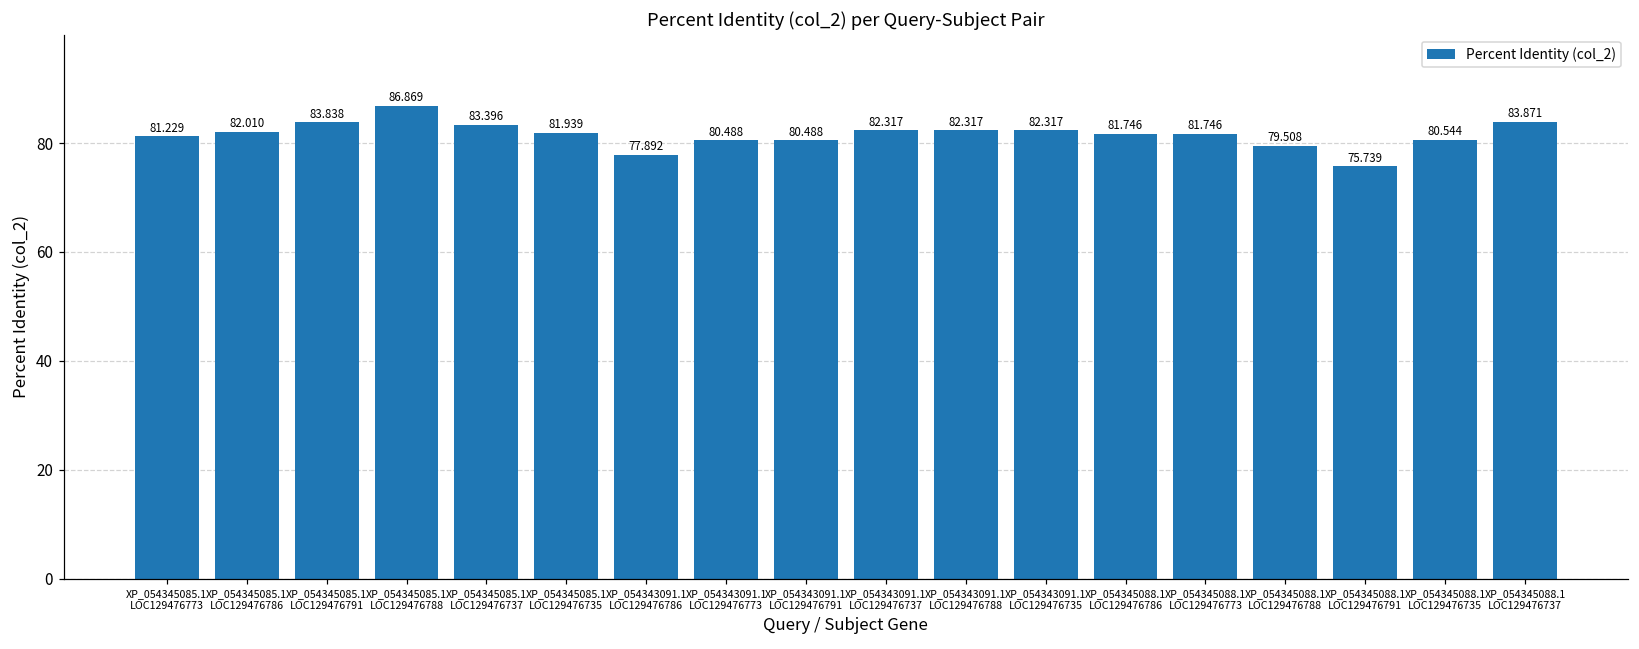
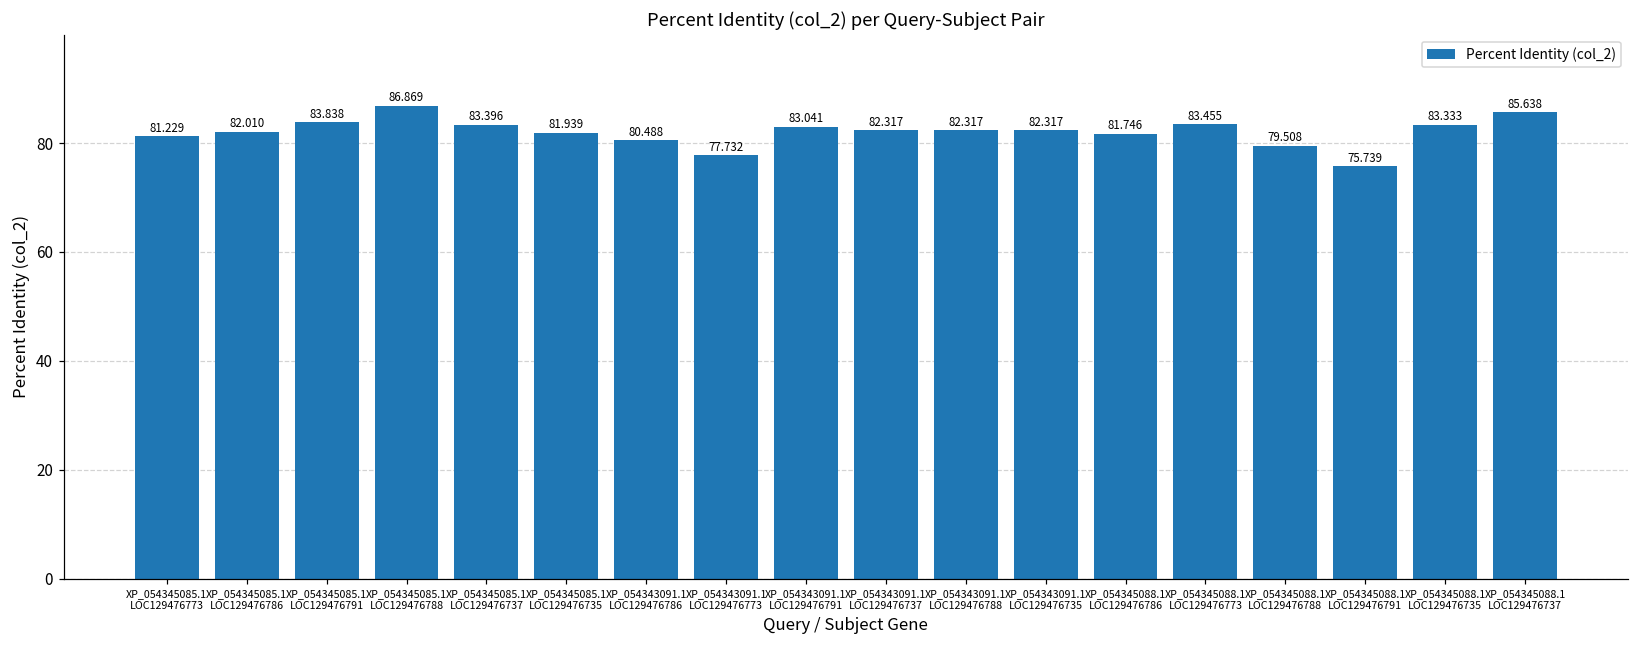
  {
    "XP_054345085.1 LOC129476773": 81.229,
    "XP_054345085.1 LOC129476786": 82.010,
    "XP_054345085.1 LOC129476791": 83.838,
    "XP_054345085.1 LOC129476788": 86.869,
    "XP_054345085.1 LOC129476737": 83.396,
    "XP_054345085.1 LOC129476735": 81.939,
-   "XP_054343091.1 LOC129476786": 77.892,
-   "XP_054343091.1 LOC129476773": 80.488,
-   "XP_054343091.1 LOC129476791": 80.488,
+   "XP_054343091.1 LOC129476786": 80.488,
+   "XP_054343091.1 LOC129476773": 77.732,
+   "XP_054343091.1 LOC129476791": 83.041,
    "XP_054343091.1 LOC129476737": 82.317,
    "XP_054343091.1 LOC129476788": 82.317,
    "XP_054343091.1 LOC129476735": 82.317,
    "XP_054345088.1 LOC129476786": 81.746,
-   "XP_054345088.1 LOC129476773": 81.746,
+   "XP_054345088.1 LOC129476773": 83.455,
    "XP_054345088.1 LOC129476788": 79.508,
    "XP_054345088.1 LOC129476791": 75.739,
-   "XP_054345088.1 LOC129476735": 80.544,
-   "XP_054345088.1 LOC129476737": 83.871
+   "XP_054345088.1 LOC129476735": 83.333,
+   "XP_054345088.1 LOC129476737": 85.638
  }
